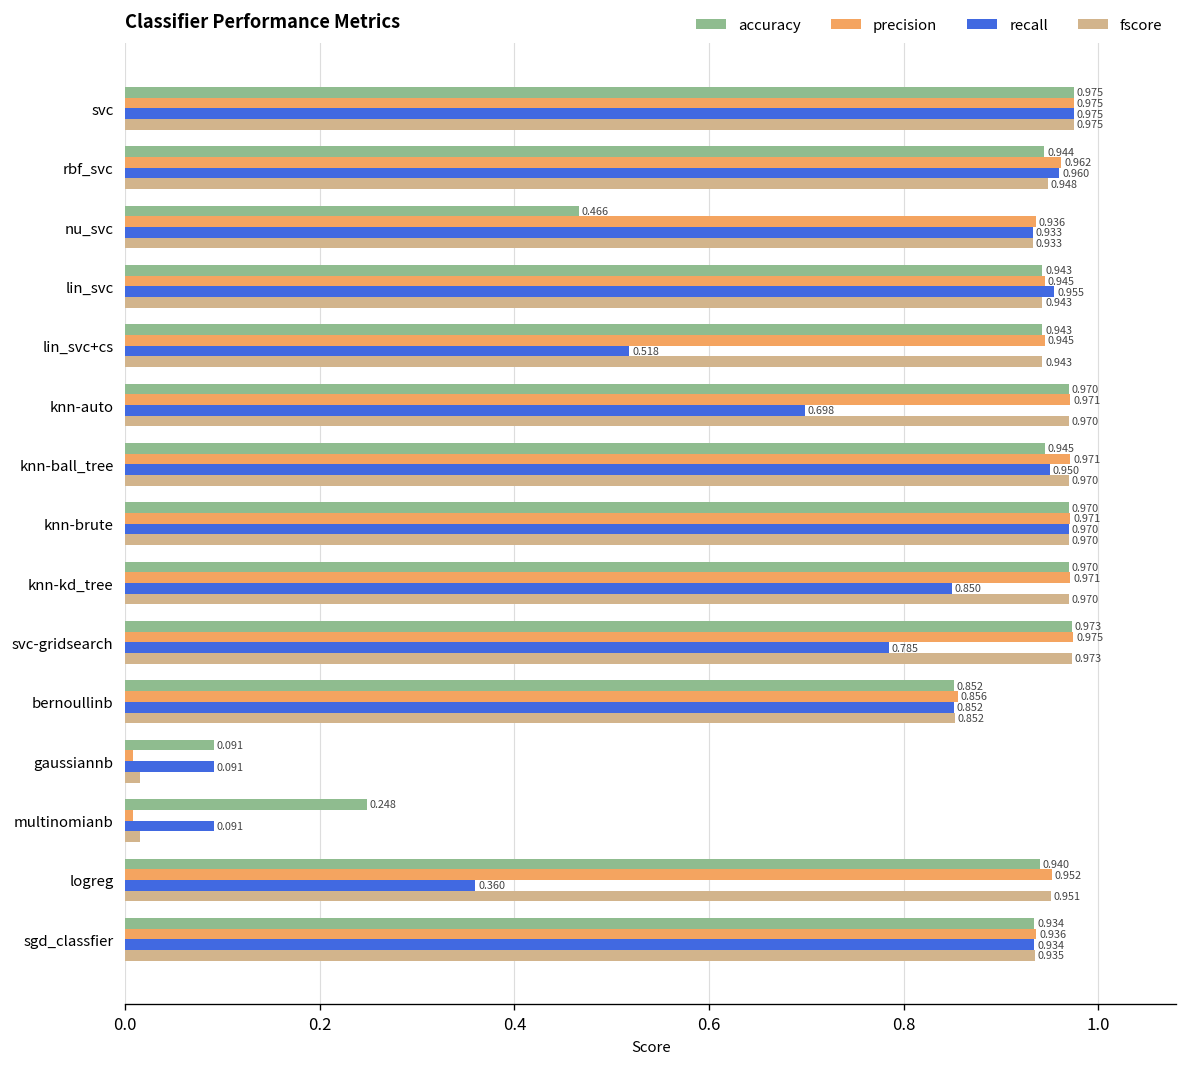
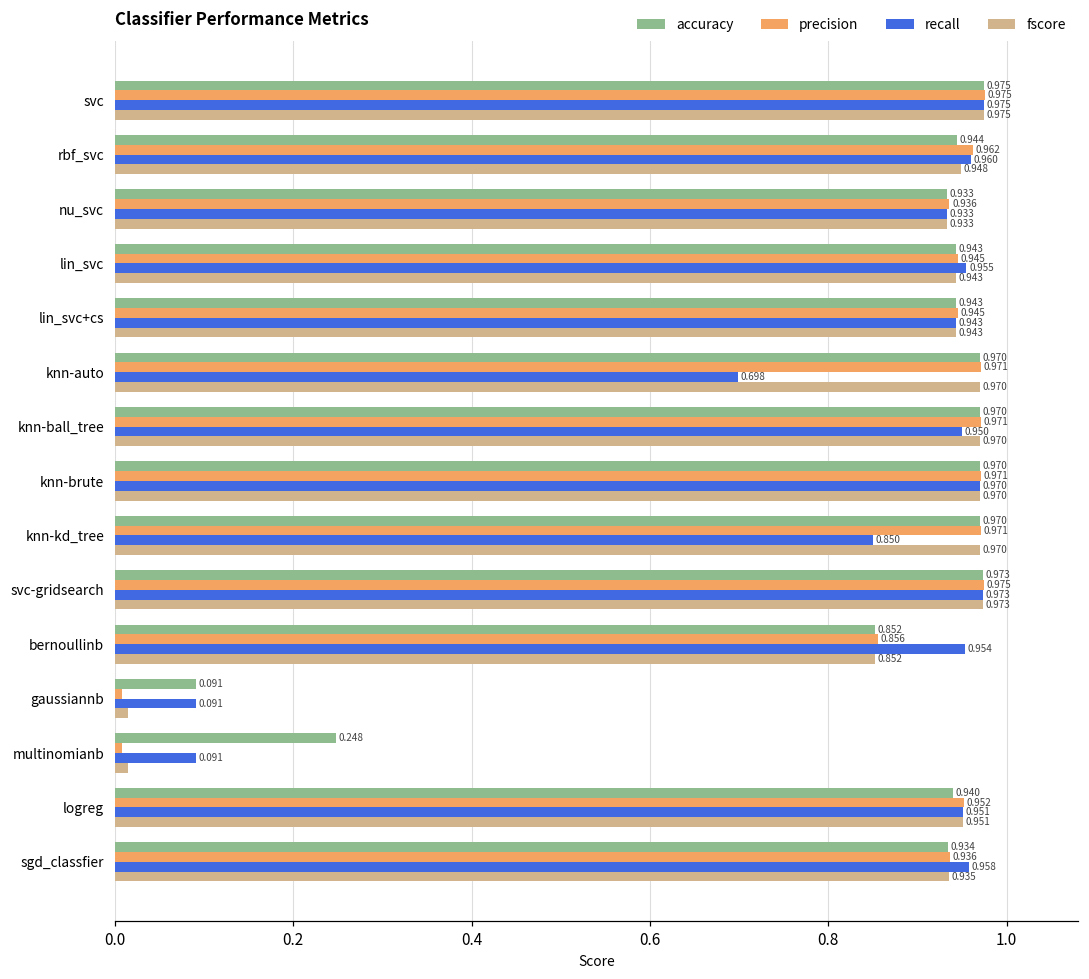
  {
    "accuracy": {
      "svc": 0.975,
      "rbf_svc": 0.944,
-     "nu_svc": 0.466,
+     "nu_svc": 0.933,
      "lin_svc": 0.943,
      "lin_svc+cs": 0.943,
      "knn-auto": 0.970,
-     "knn-ball_tree": 0.945,
+     "knn-ball_tree": 0.970,
      "knn-brute": 0.970,
      "knn-kd_tree": 0.970,
      "svc-gridsearch": 0.973,
      "bernoullinb": 0.852,
      "gaussiannb": 0.091,
      "multinomianb": 0.248,
      "logreg": 0.940,
      "sgd_classfier": 0.934
    },
    "recall": {
      "svc": 0.975,
      "rbf_svc": 0.960,
      "nu_svc": 0.933,
      "lin_svc": 0.955,
-     "lin_svc+cs": 0.518,
+     "lin_svc+cs": 0.943,
      "knn-auto": 0.698,
      "knn-ball_tree": 0.950,
      "knn-brute": 0.970,
      "knn-kd_tree": 0.850,
-     "svc-gridsearch": 0.785,
-     "bernoullinb": 0.852,
+     "svc-gridsearch": 0.973,
+     "bernoullinb": 0.954,
      "gaussiannb": 0.091,
      "multinomianb": 0.091,
-     "logreg": 0.360,
-     "sgd_classfier": 0.934
+     "logreg": 0.951,
+     "sgd_classfier": 0.958
    }
  }
